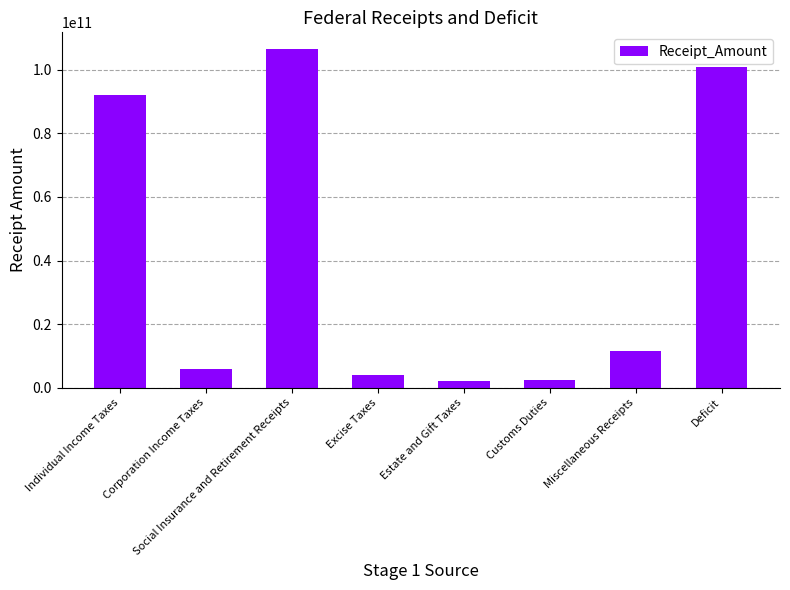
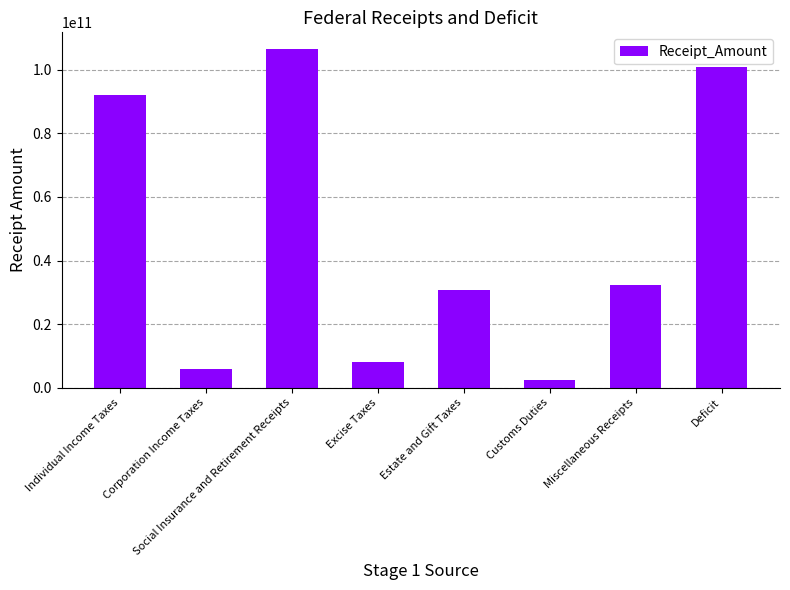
  {
    "Individual Income Taxes": 92000000000,
    "Corporation Income Taxes": 6000000000,
    "Social Insurance and Retirement Receipts": 106000000000,
-   "Excise Taxes": 4000000000,
-   "Estate and Gift Taxes": 2000000000,
+   "Excise Taxes": 8000000000,
+   "Estate and Gift Taxes": 31000000000,
    "Customs Duties": 2000000000,
-   "Miscellaneous Receipts": 12000000000,
+   "Miscellaneous Receipts": 32000000000,
    "Deficit": 101000000000
  }
